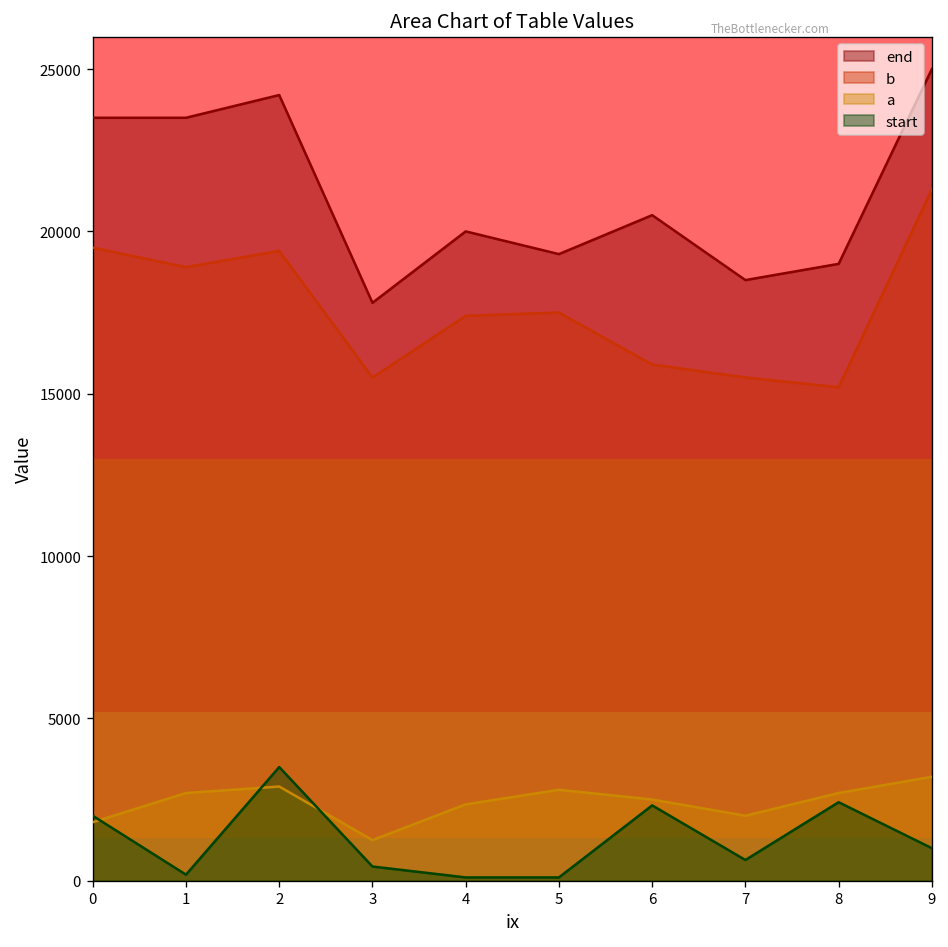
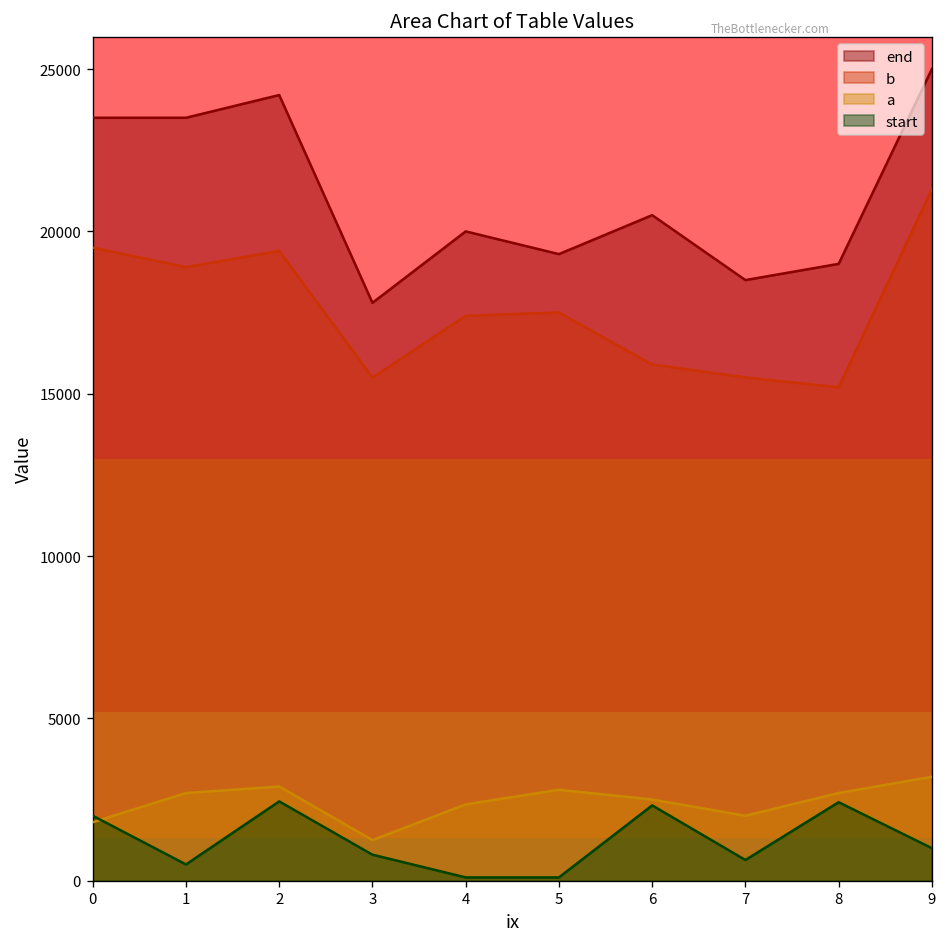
  {
    "start": {
      "0": 2000,
-     "1": 200,
-     "2": 3500,
-     "3": 400,
+     "1": 500,
+     "2": 2400,
+     "3": 800,
      "4": 100,
      "5": 100,
      "6": 2300,
      "7": 600,
      "8": 2400,
      "9": 1000
    }
  }
